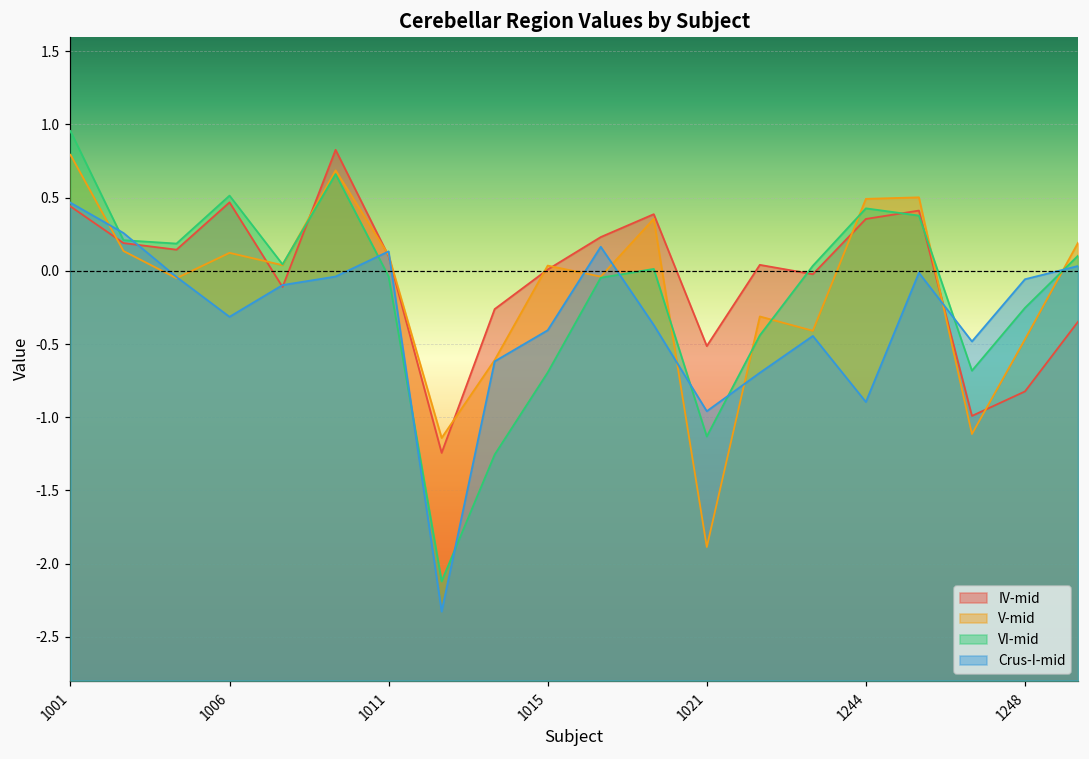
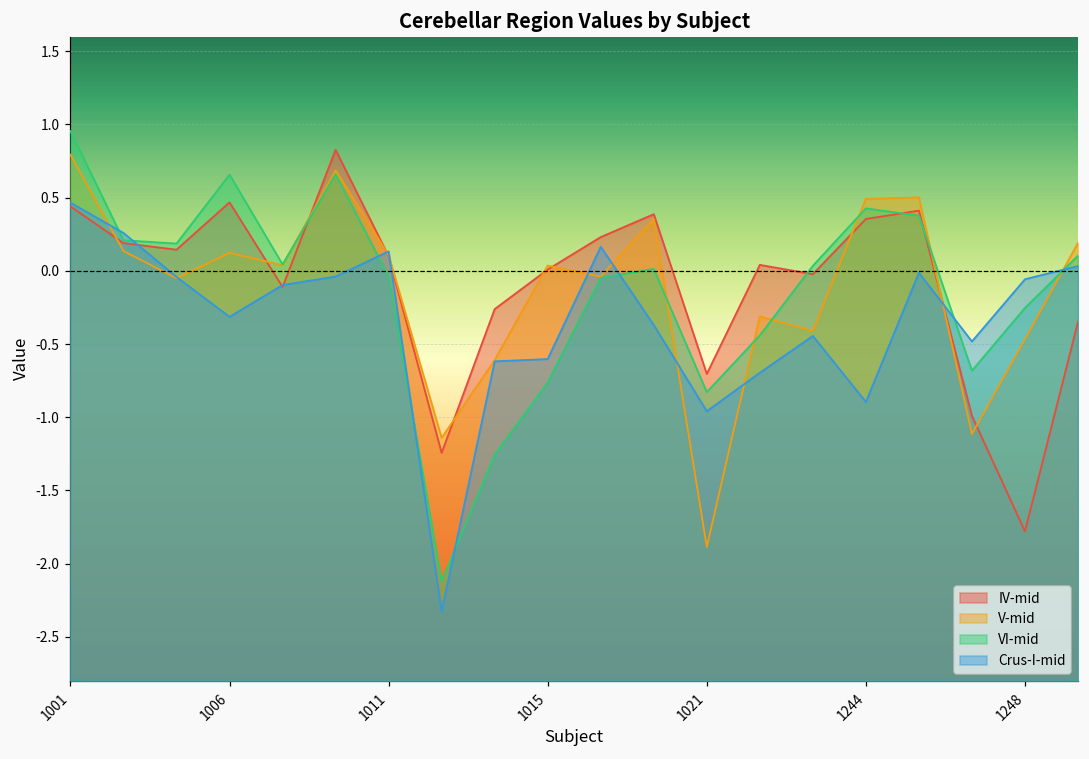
  {
    "IV-mid": {
      "1001": 0.44,
      "1006": 0.47,
      "1015": 0.01,
-     "1021": -0.51,
+     "1021": -0.70,
      "1244": 0.35,
-     "1248": -0.82
+     "1248": -1.78
    },
    "V-mid": {
      "1001": 0.79,
      "1006": 0.12,
      "1015": 0.04,
      "1021": -1.89,
      "1244": 0.49,
      "1248": -0.47
    },
    "VI-mid": {
      "1001": 0.96,
-     "1006": 0.51,
+     "1006": 0.66,
      "1011": -0.04,
-     "1015": -0.69,
-     "1021": -1.13,
+     "1015": -0.76,
+     "1021": -0.83,
      "1244": 0.43,
      "1248": -0.25
    },
    "Crus-I-mid": {
      "1001": 0.47,
      "1006": -0.31,
      "1011": 0.13,
-     "1015": -0.41,
+     "1015": -0.60,
      "1021": -0.96,
      "1244": -0.90,
      "1248": -0.06
    }
  }
